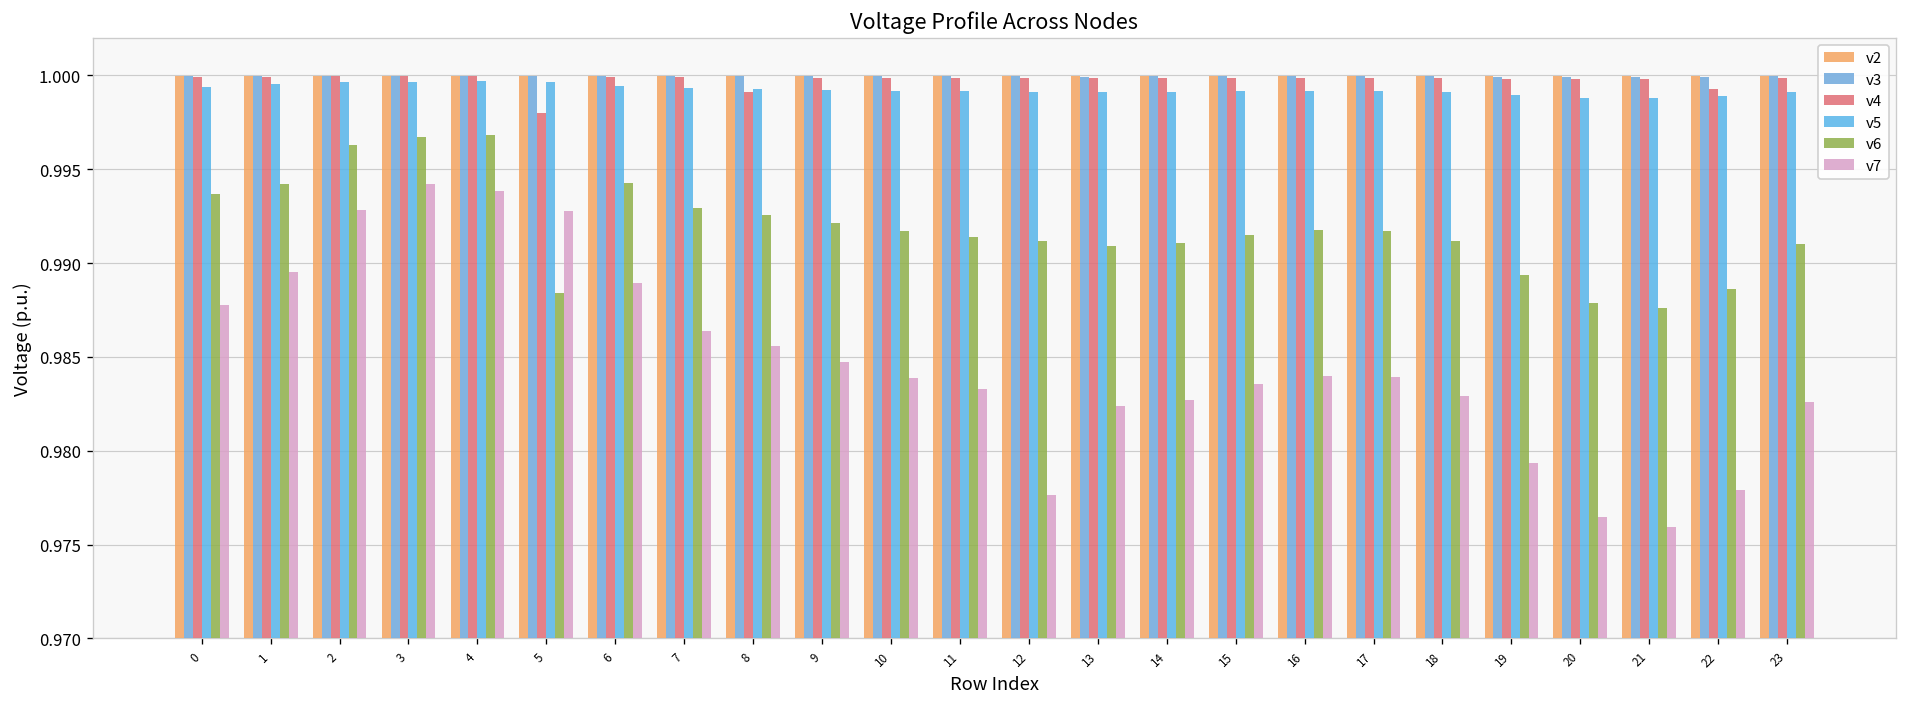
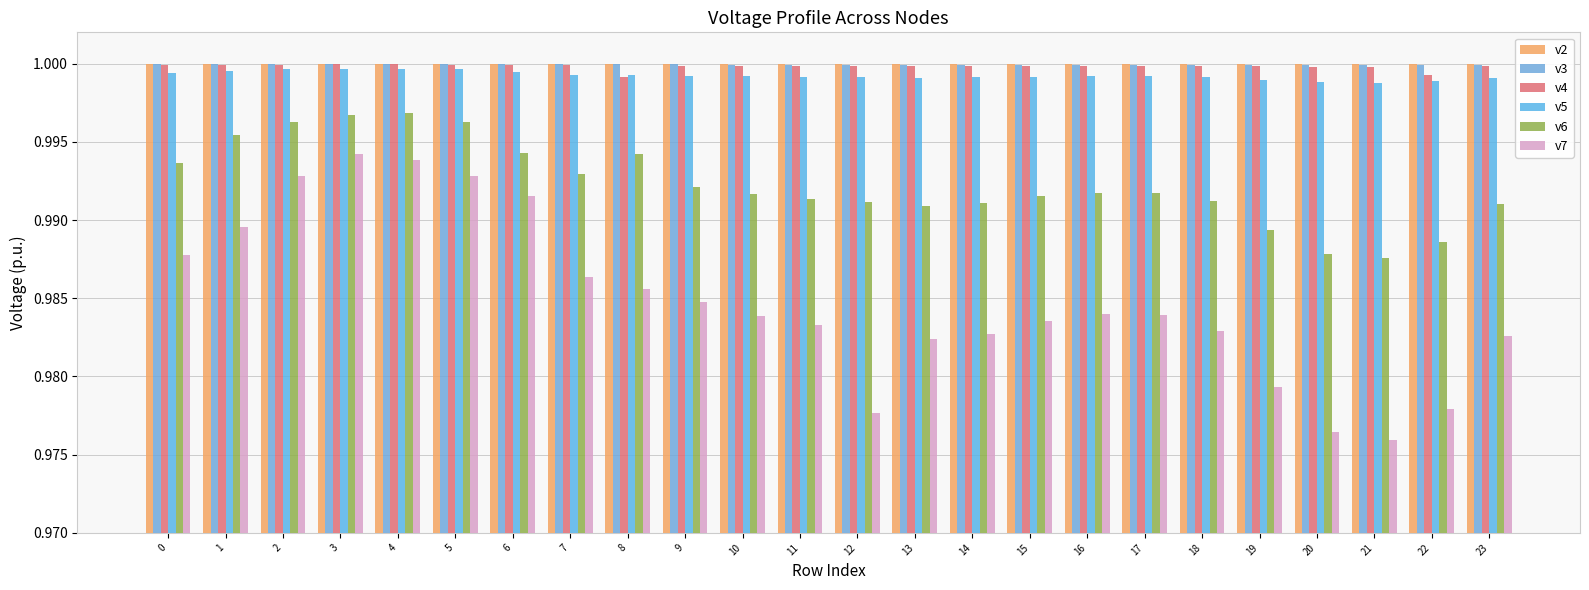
  {
    "v2": {
      "0": 1.0000,
      "1": 1.0000,
      "2": 1.0000,
      "3": 1.0000,
      "4": 1.0000,
      "5": 1.0000,
      "6": 1.0000,
      "7": 1.0000,
      "8": 1.0000,
      "9": 1.0000,
      "10": 1.0000,
      "11": 1.0000,
      "12": 1.0000,
      "13": 1.0000,
      "14": 1.0000,
      "15": 1.0000,
      "16": 1.0000,
      "17": 1.0000,
      "18": 1.0000,
      "19": 1.0000,
      "20": 1.0000,
      "21": 1.0000,
      "22": 1.0000,
      "23": 1.0000
    },
    "v4": {
      "0": 0.9999,
      "1": 0.9999,
      "2": 0.9999,
      "3": 0.9999,
      "4": 0.9999,
-     "5": 0.9980,
+     "5": 0.9999,
      "6": 0.9999,
      "7": 0.9999,
      "8": 0.9991,
      "9": 0.9999,
      "10": 0.9999,
      "11": 0.9999,
      "12": 0.9999,
      "13": 0.9999,
      "14": 0.9999,
      "15": 0.9999,
      "16": 0.9999,
      "17": 0.9999,
      "18": 0.9999,
      "19": 0.9998,
      "20": 0.9998,
      "21": 0.9998,
      "22": 0.9993,
      "23": 0.9999
    },
    "v6": {
      "0": 0.9937,
-     "1": 0.9942,
+     "1": 0.9954,
      "2": 0.9963,
      "3": 0.9967,
      "4": 0.9968,
-     "5": 0.9884,
+     "5": 0.9963,
      "6": 0.9943,
      "7": 0.9930,
-     "8": 0.9926,
+     "8": 0.9942,
      "9": 0.9921,
      "10": 0.9917,
      "11": 0.9914,
      "12": 0.9912,
      "13": 0.9909,
      "14": 0.9911,
      "15": 0.9915,
      "16": 0.9917,
      "17": 0.9917,
      "18": 0.9912,
      "19": 0.9893,
      "20": 0.9879,
      "21": 0.9876,
      "22": 0.9886,
      "23": 0.9910
    },
    "v7": {
      "0": 0.9877,
      "1": 0.9895,
      "2": 0.9928,
      "3": 0.9942,
      "4": 0.9939,
      "5": 0.9928,
-     "6": 0.9889,
+     "6": 0.9915,
      "7": 0.9864,
      "8": 0.9856,
      "9": 0.9848,
      "10": 0.9839,
      "11": 0.9833,
      "12": 0.9777,
      "13": 0.9824,
      "14": 0.9827,
      "15": 0.9836,
      "16": 0.9840,
      "17": 0.9839,
      "18": 0.9829,
      "19": 0.9793,
      "20": 0.9765,
      "21": 0.9759,
      "22": 0.9779,
      "23": 0.9826
    }
  }
